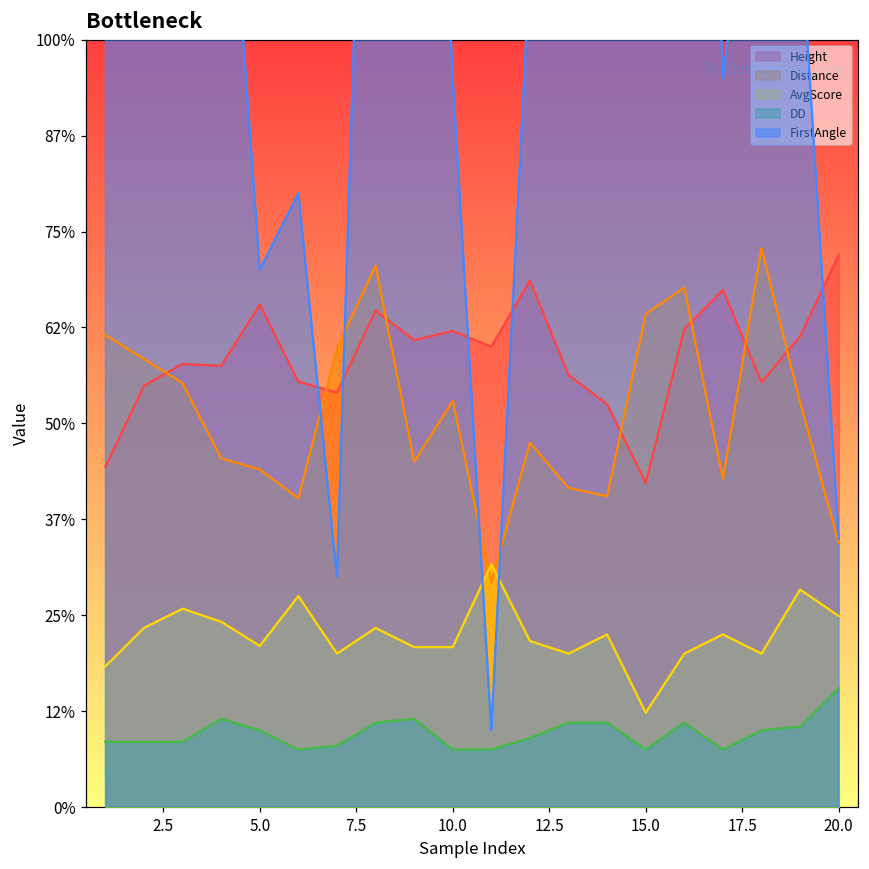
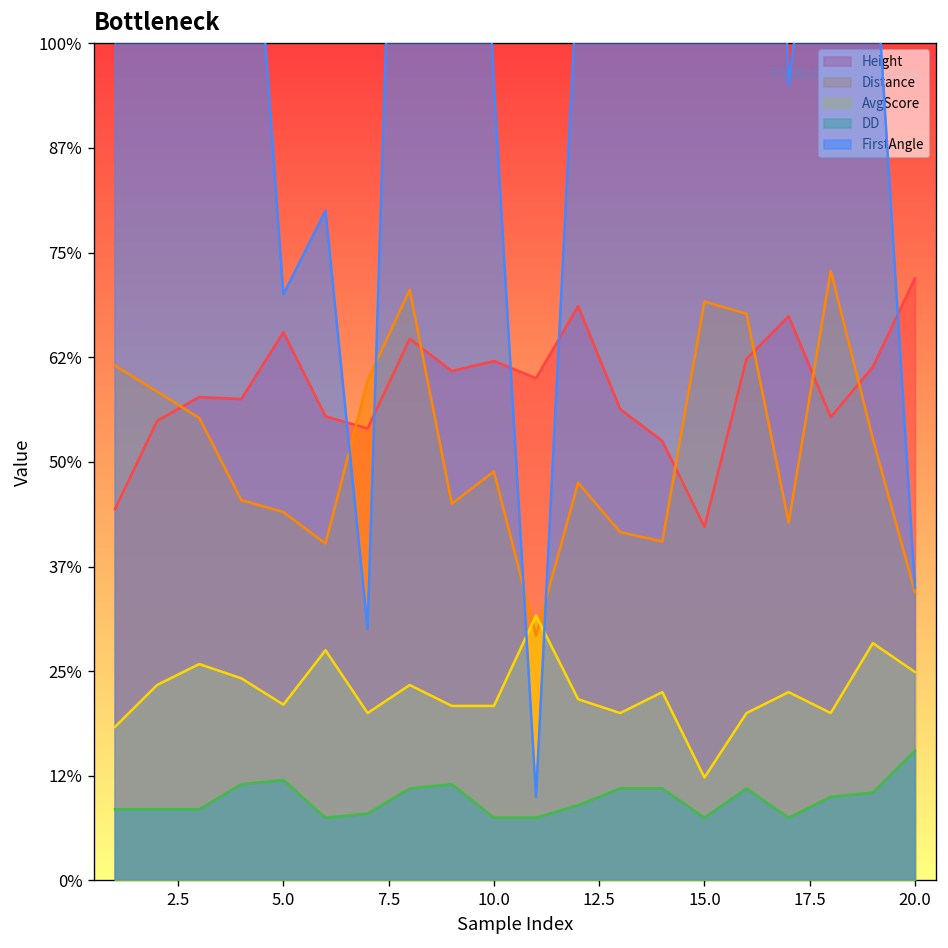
  {
    "Height": {
      "5.0": "66%",
      "10.0": "62%",
      "15.0": "42%",
      "20.0": "72%"
    },
    "Distance": {
      "5.0": "44%",
-     "10.0": "53%",
-     "15.0": "64%",
+     "10.0": "49%",
+     "15.0": "69%",
      "20.0": "34%"
    },
    "AvgScore": {
      "5.0": "21%",
      "10.0": "21%",
      "15.0": "12%",
      "20.0": "25%"
    },
    "DD": {
-     "5.0": "10%",
+     "5.0": "12%",
      "10.0": "8%",
      "15.0": "8%",
      "20.0": "16%"
    },
    "FirstAngle": {
      "5.0": "70%",
      "10.0": "95%",
      "20.0": "35%"
    }
  }
